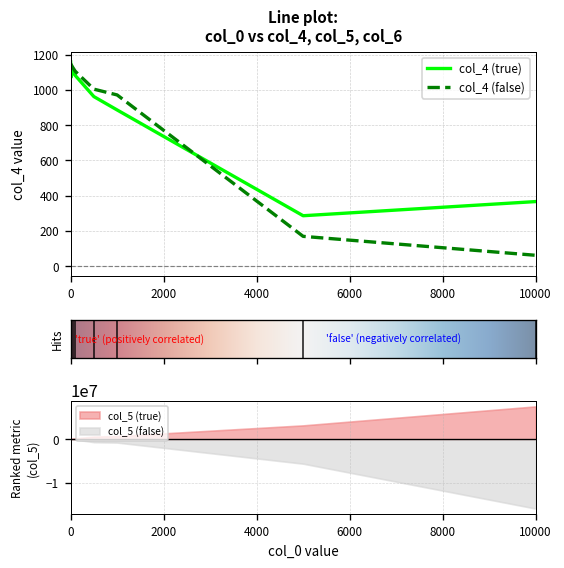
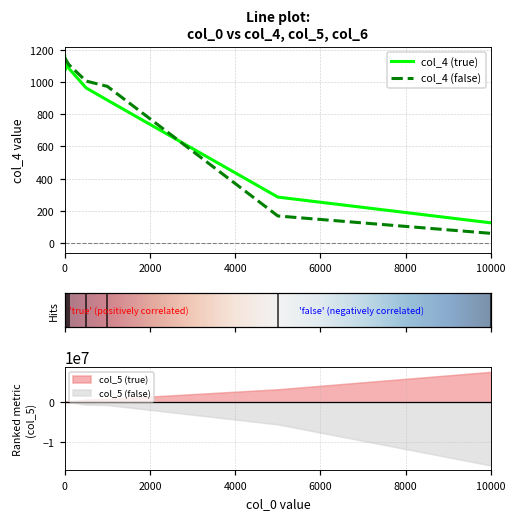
  {
    "Line plot: col_0 vs col_4, col_5, col_6": {
      "col_4 (true)": {
-       "10000": 370
+       "10000": 130
      },
      "col_4 (false)": {
        "10000": 60
      }
    }
  }
